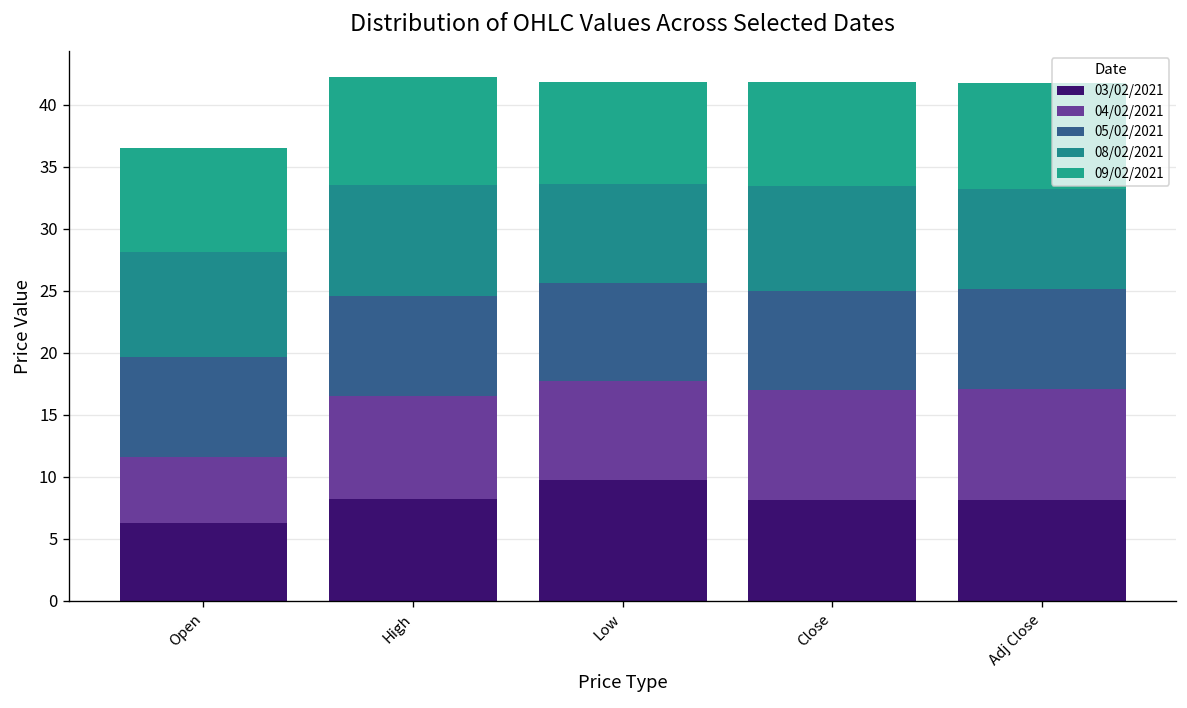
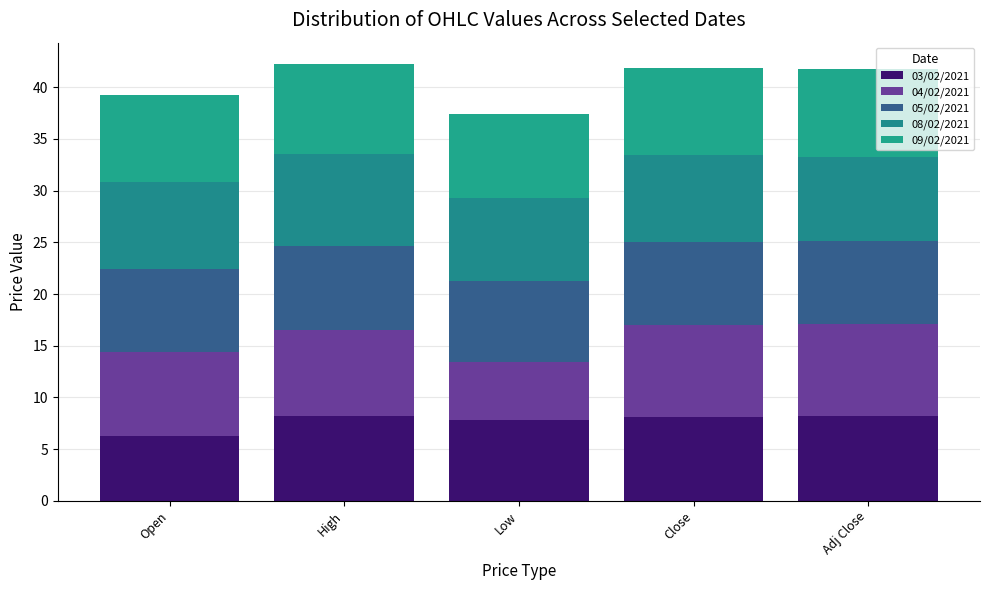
  {
    "03/02/2021": {
      "Open": 6.3,
      "High": 8.2,
-     "Low": 9.7,
+     "Low": 7.8,
      "Close": 8.1,
      "Adj Close": 8.2
    },
    "04/02/2021": {
-     "Open": 5.4,
+     "Open": 8.1,
      "High": 8.2,
-     "Low": 8.0,
+     "Low": 5.6,
      "Close": 8.9,
      "Adj Close": 8.9
    }
  }
